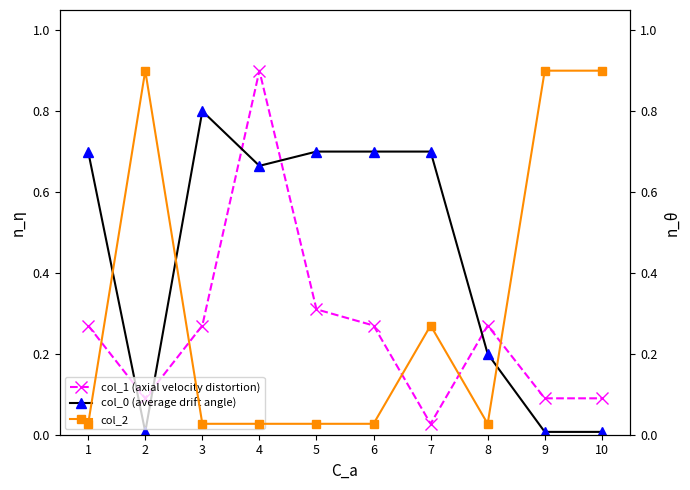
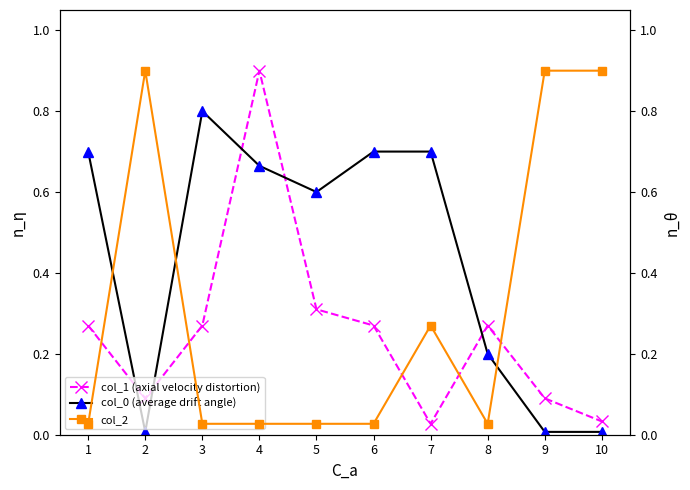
  {
    "col_1 (axial velocity distortion)": {
      "1": 0.27,
      "3": 0.27,
      "4": 0.90,
      "5": 0.31,
      "6": 0.27,
      "7": 0.03,
      "8": 0.27,
      "9": 0.09,
-     "10": 0.09
+     "10": 0.03
    },
    "col_0 (average drift angle)": {
      "1": 0.7,
      "2": 0.01,
      "3": 0.8,
      "4": 0.66,
-     "5": 0.7,
+     "5": 0.6,
      "6": 0.7,
      "7": 0.7,
      "8": 0.2,
      "9": 0.01,
      "10": 0.01
    },
    "col_2": {
      "2": 0.90,
      "5": 0.03,
      "6": 0.03,
      "7": 0.27,
      "8": 0.03,
      "9": 0.90,
      "10": 0.90
    }
  }
